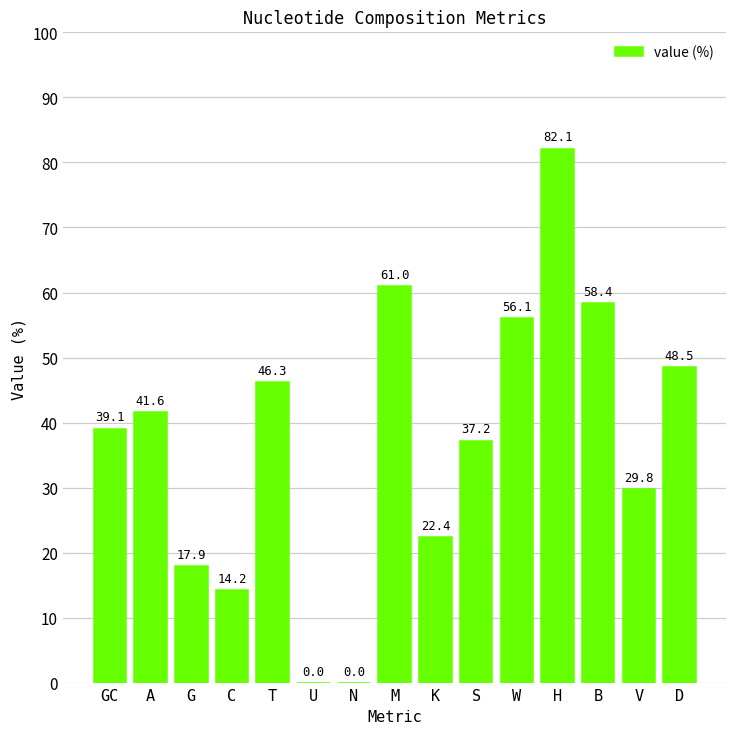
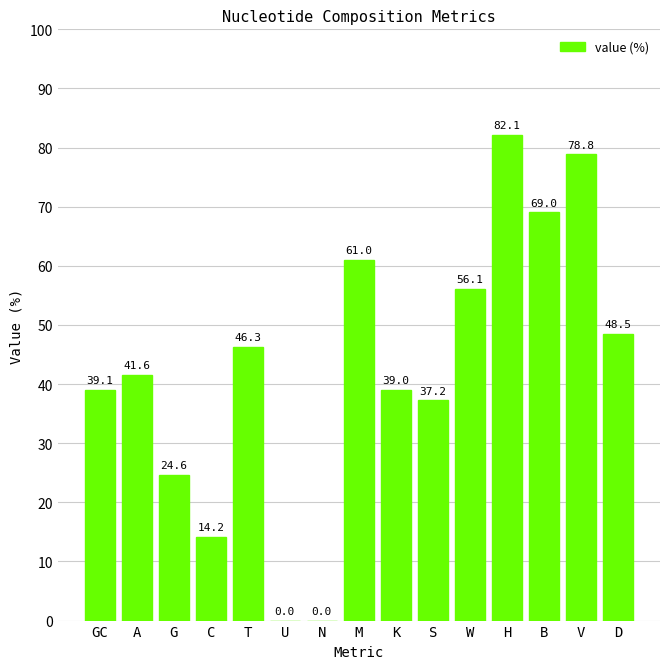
  {
    "GC": 39.1,
    "A": 41.6,
-   "G": 17.9,
+   "G": 24.6,
    "C": 14.2,
    "T": 46.3,
    "U": 0.0,
    "N": 0.0,
    "M": 61.0,
-   "K": 22.4,
+   "K": 39.0,
    "S": 37.2,
    "W": 56.1,
    "H": 82.1,
-   "B": 58.4,
-   "V": 29.8,
+   "B": 69.0,
+   "V": 78.8,
    "D": 48.5
  }
